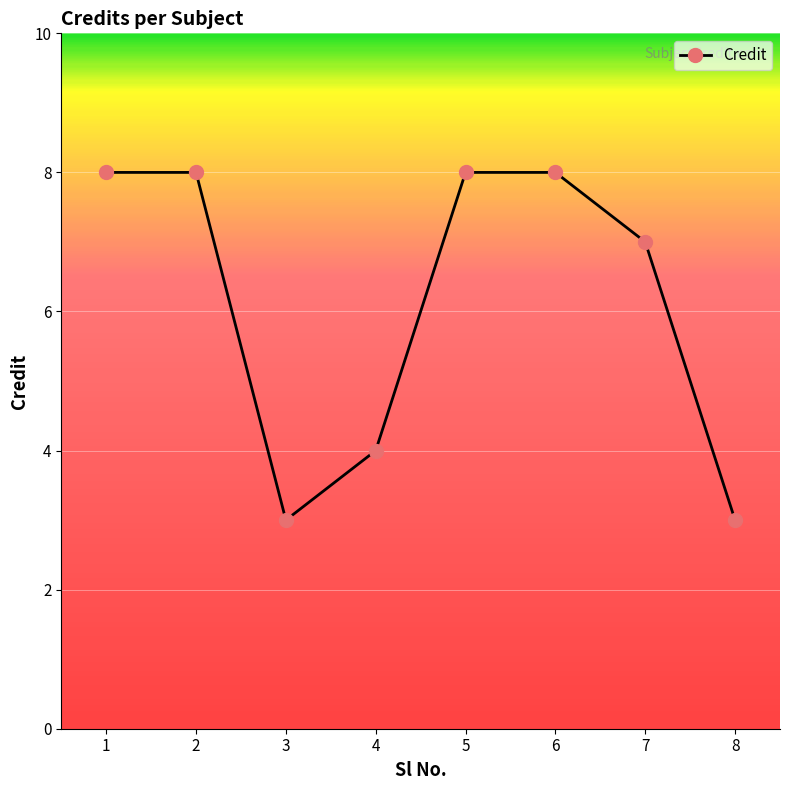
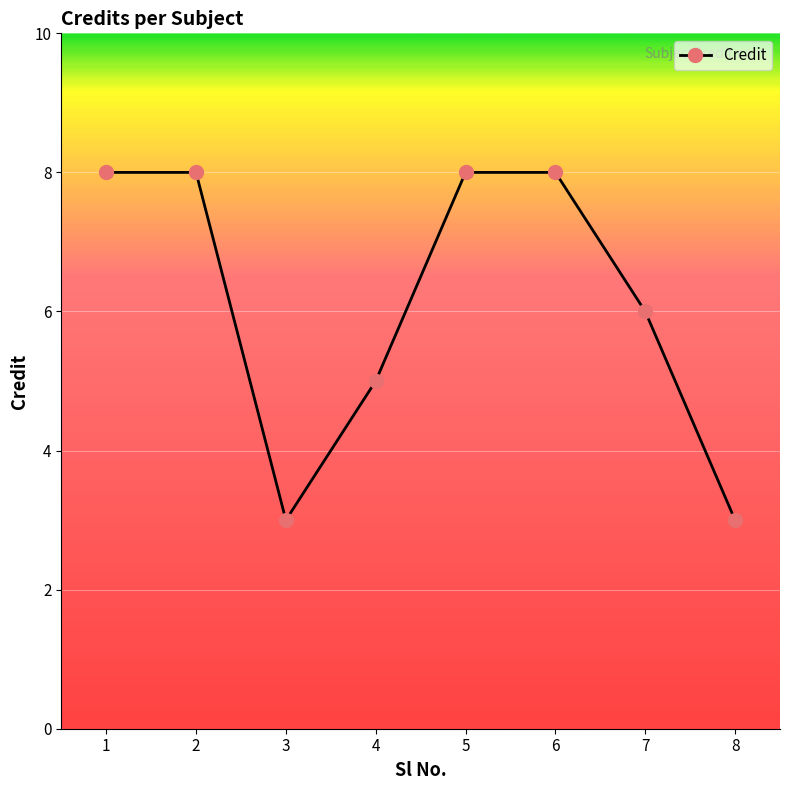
  {
    "1": 8,
    "2": 8,
    "3": 3,
-   "4": 4,
+   "4": 5,
    "5": 8,
    "6": 8,
-   "7": 7,
+   "7": 6,
    "8": 3
  }
